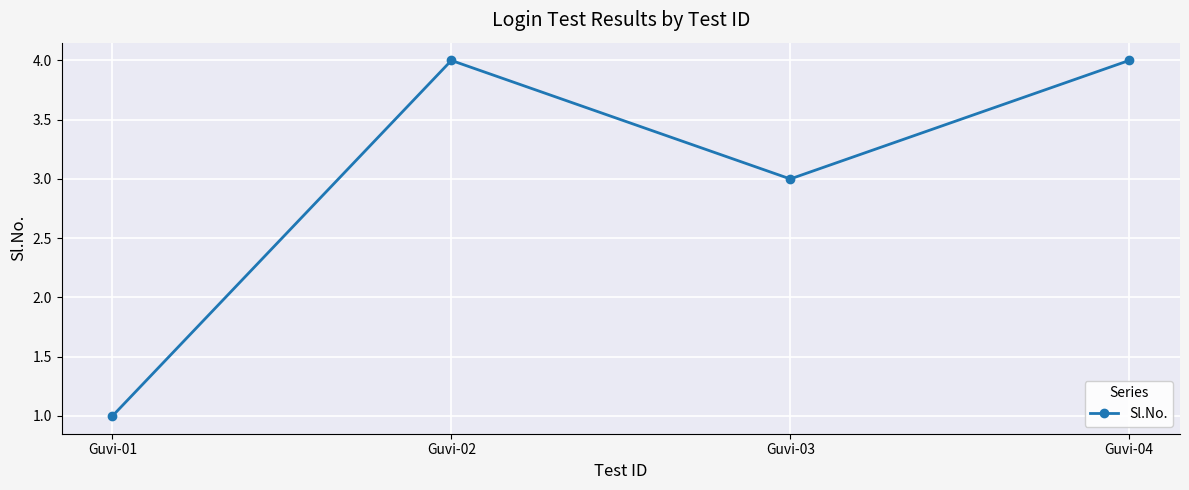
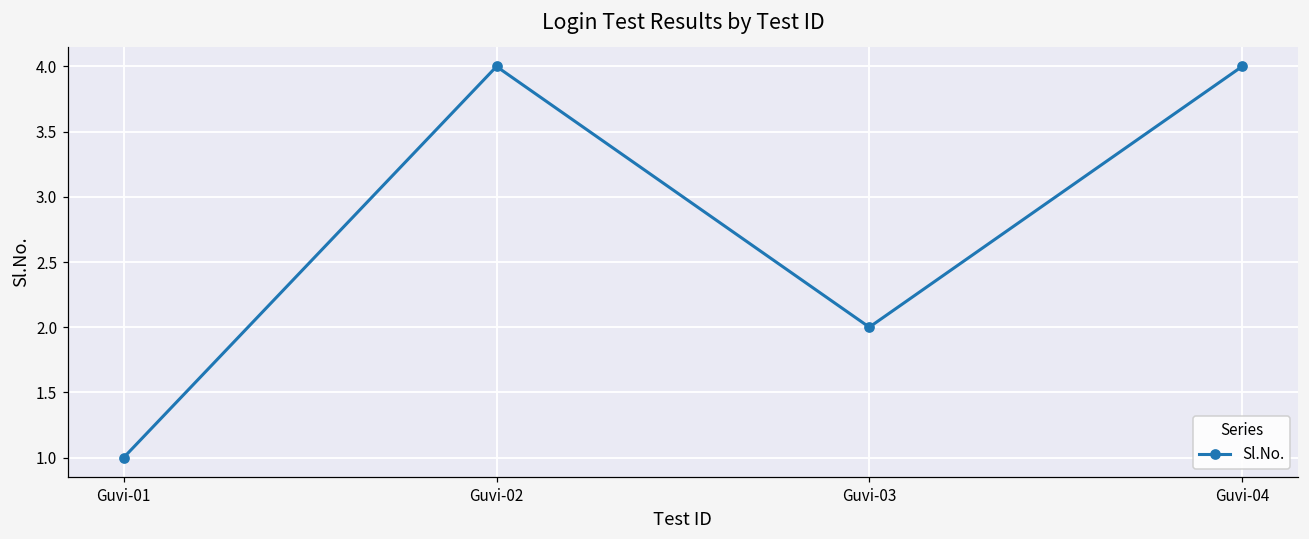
  {
    "Guvi-01": 1,
    "Guvi-02": 4,
-   "Guvi-03": 3,
+   "Guvi-03": 2,
    "Guvi-04": 4
  }
